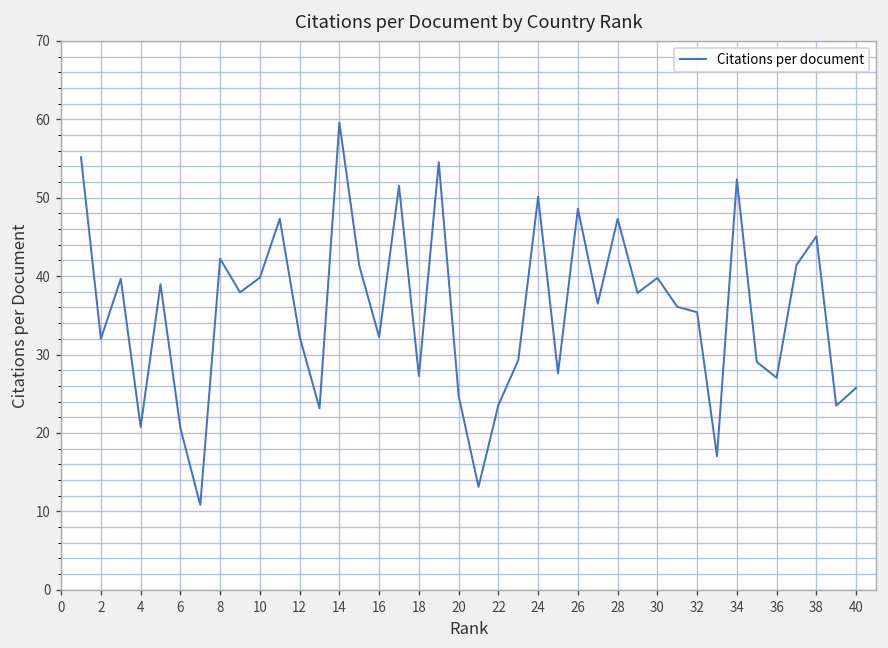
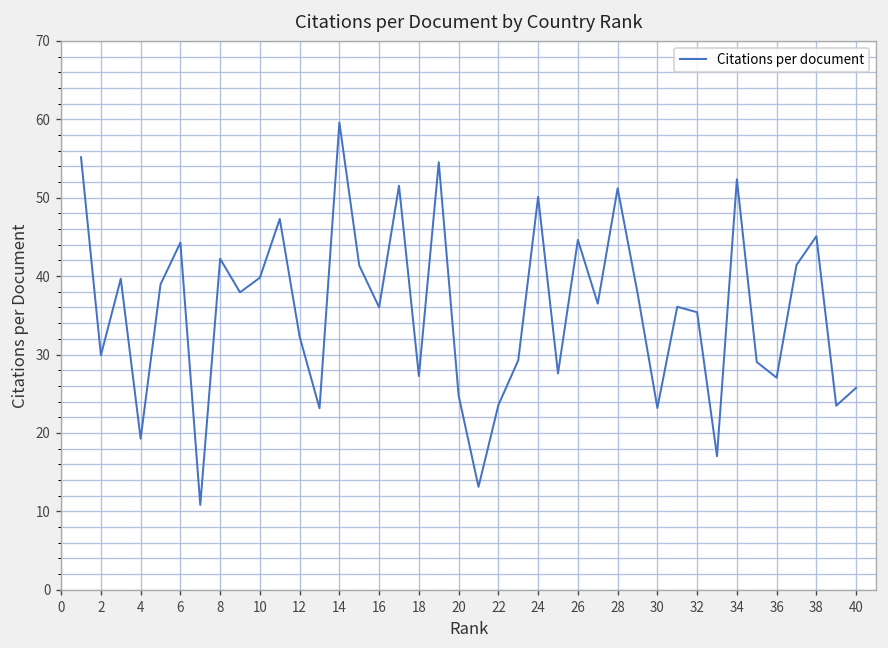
  {
-   "2": 32,
-   "4": 21,
-   "6": 21,
+   "2": 30,
+   "4": 19,
+   "6": 44,
    "8": 42,
    "10": 40,
    "12": 32,
    "14": 60,
-   "16": 32,
+   "16": 36,
    "18": 27,
    "20": 25,
    "22": 24,
    "24": 50,
-   "26": 49,
-   "28": 47,
-   "30": 40,
+   "26": 45,
+   "28": 51,
+   "30": 23,
    "32": 35,
    "34": 52,
    "36": 27,
    "38": 45,
    "40": 26
  }
